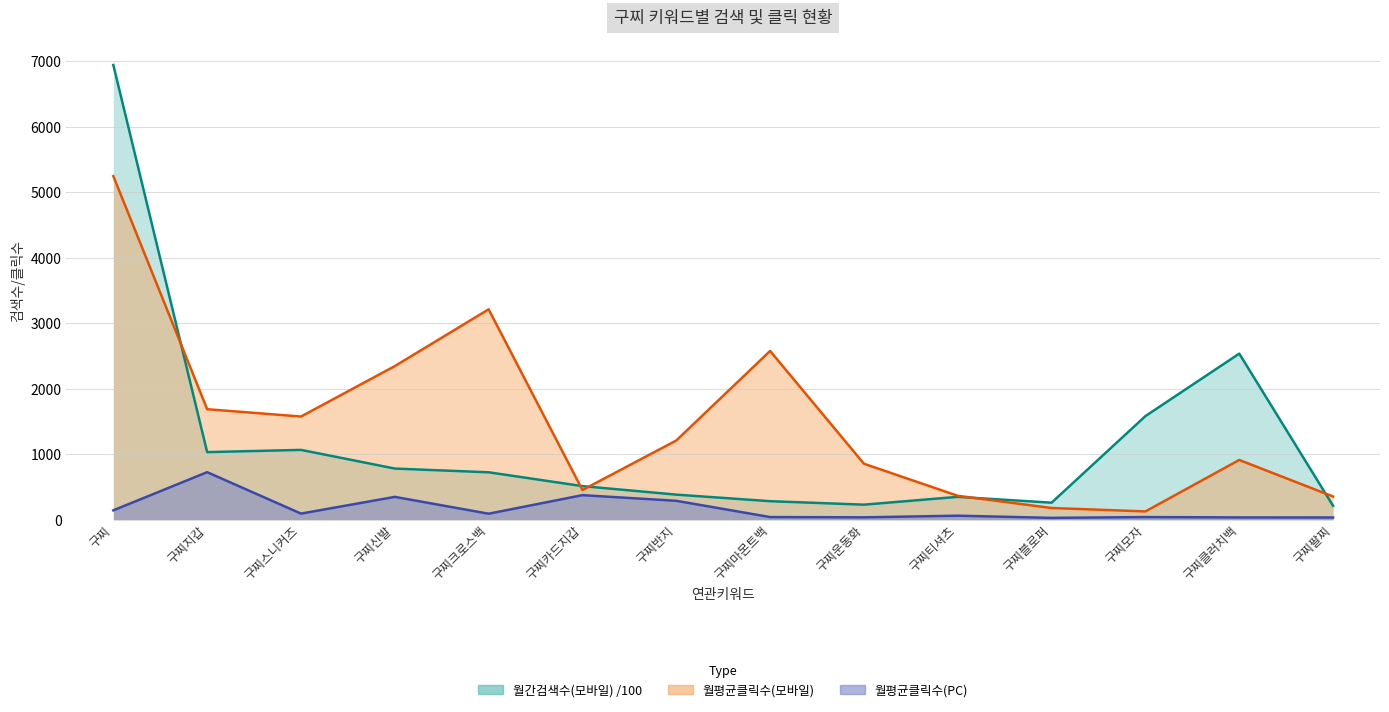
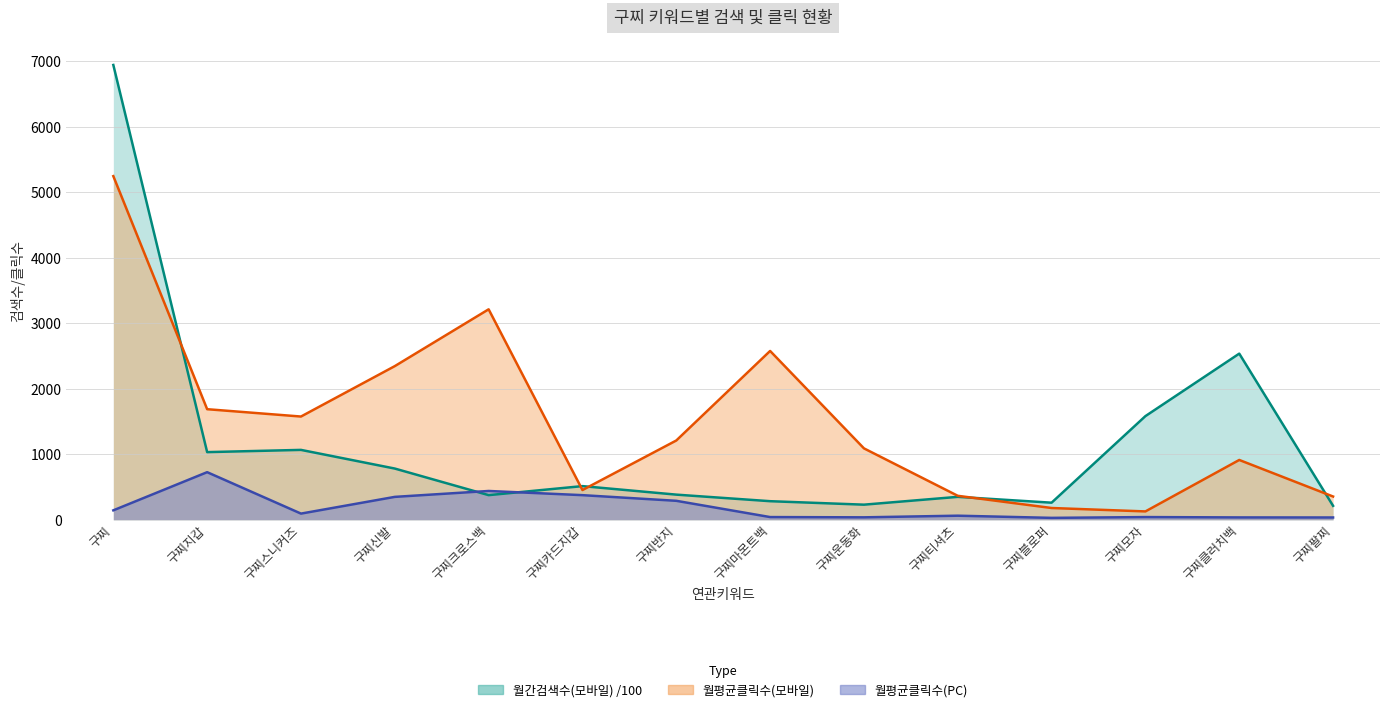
  {
    "월간검색수(모바일) /100": {
      "구찌": 6900,
      "구찌지갑": 1000,
      "구찌스니커즈": 1100,
      "구찌신발": 800,
-     "구찌크로스백": 700,
+     "구찌크로스백": 400,
      "구찌카드지갑": 500,
      "구찌반지": 400,
      "구찌마몬트백": 300,
      "구찌운동화": 200,
      "구찌블로퍼": 300,
      "구찌모자": 1600,
      "구찌클러치백": 2500,
      "구찌팔찌": 200
    },
    "월평균클릭수(모바일)": {
      "구찌": 5200,
      "구찌지갑": 1700,
      "구찌스니커즈": 1600,
      "구찌신발": 2300,
      "구찌크로스백": 3200,
      "구찌카드지갑": 500,
      "구찌반지": 1200,
      "구찌마몬트백": 2600,
-     "구찌운동화": 900,
+     "구찌운동화": 1100,
      "구찌블로퍼": 200,
      "구찌모자": 100,
      "구찌클러치백": 900,
      "구찌팔찌": 400
    },
    "월평균클릭수(PC)": {
      "구찌": 100,
      "구찌지갑": 700,
      "구찌스니커즈": 100,
      "구찌신발": 300,
-     "구찌크로스백": 100,
+     "구찌크로스백": 400,
      "구찌카드지갑": 400,
      "구찌반지": 300,
      "구찌마몬트백": 0,
      "구찌운동화": 0,
      "구찌티셔츠": 100,
      "구찌블로퍼": 0,
      "구찌모자": 0,
      "구찌클러치백": 0,
      "구찌팔찌": 0
    }
  }
